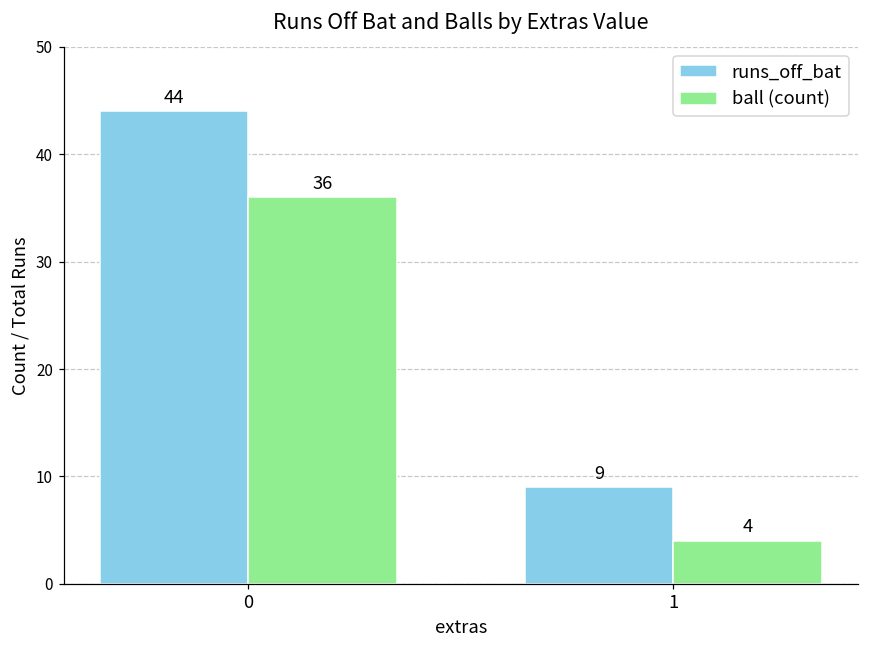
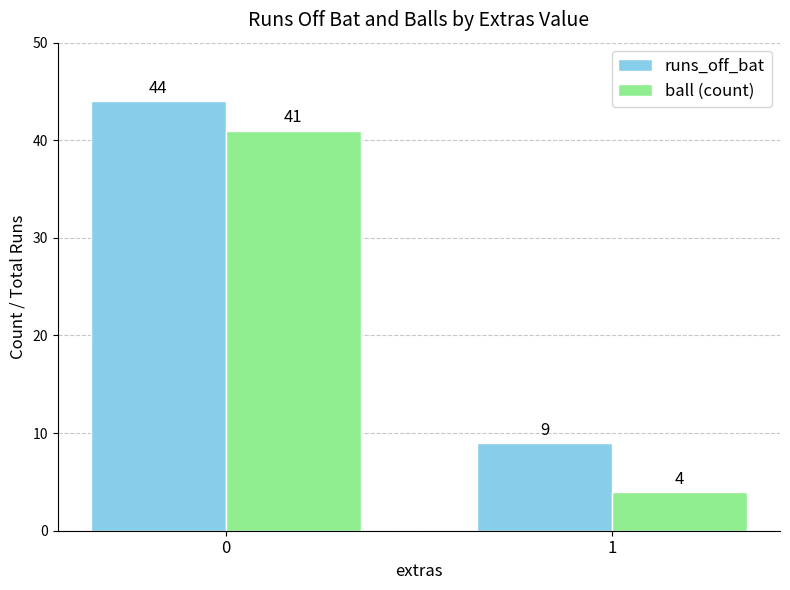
  {
    "runs_off_bat": {
      "0": 44,
      "1": 9
    },
    "ball (count)": {
-     "0": 36,
+     "0": 41,
      "1": 4
    }
  }
